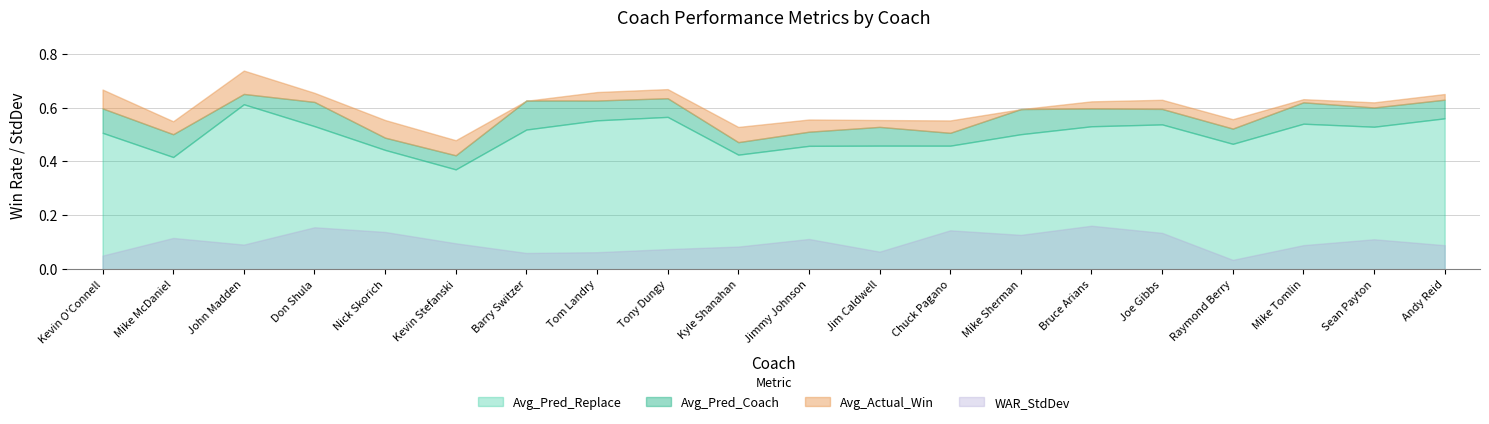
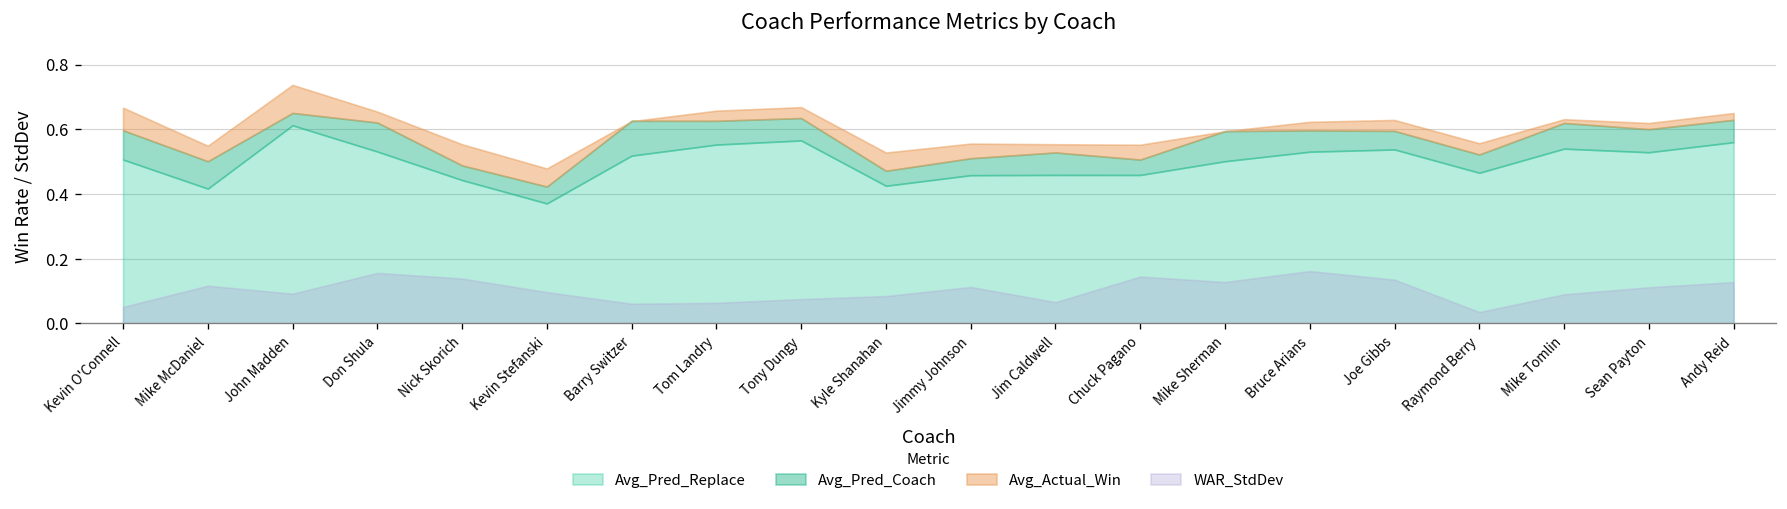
  {
    "WAR_StdDev": {
      "Kevin O'Connell": 0.05,
      "Mike McDaniel": 0.12,
      "John Madden": 0.09,
      "Don Shula": 0.16,
      "Nick Skorich": 0.14,
      "Kevin Stefanski": 0.10,
      "Barry Switzer": 0.06,
      "Tom Landry": 0.06,
      "Tony Dungy": 0.07,
      "Kyle Shanahan": 0.08,
      "Jimmy Johnson": 0.11,
      "Jim Caldwell": 0.07,
      "Chuck Pagano": 0.14,
      "Mike Sherman": 0.13,
      "Bruce Arians": 0.16,
      "Joe Gibbs": 0.14,
      "Raymond Berry": 0.03,
      "Mike Tomlin": 0.09,
      "Sean Payton": 0.11,
-     "Andy Reid": 0.09
+     "Andy Reid": 0.13
    }
  }
